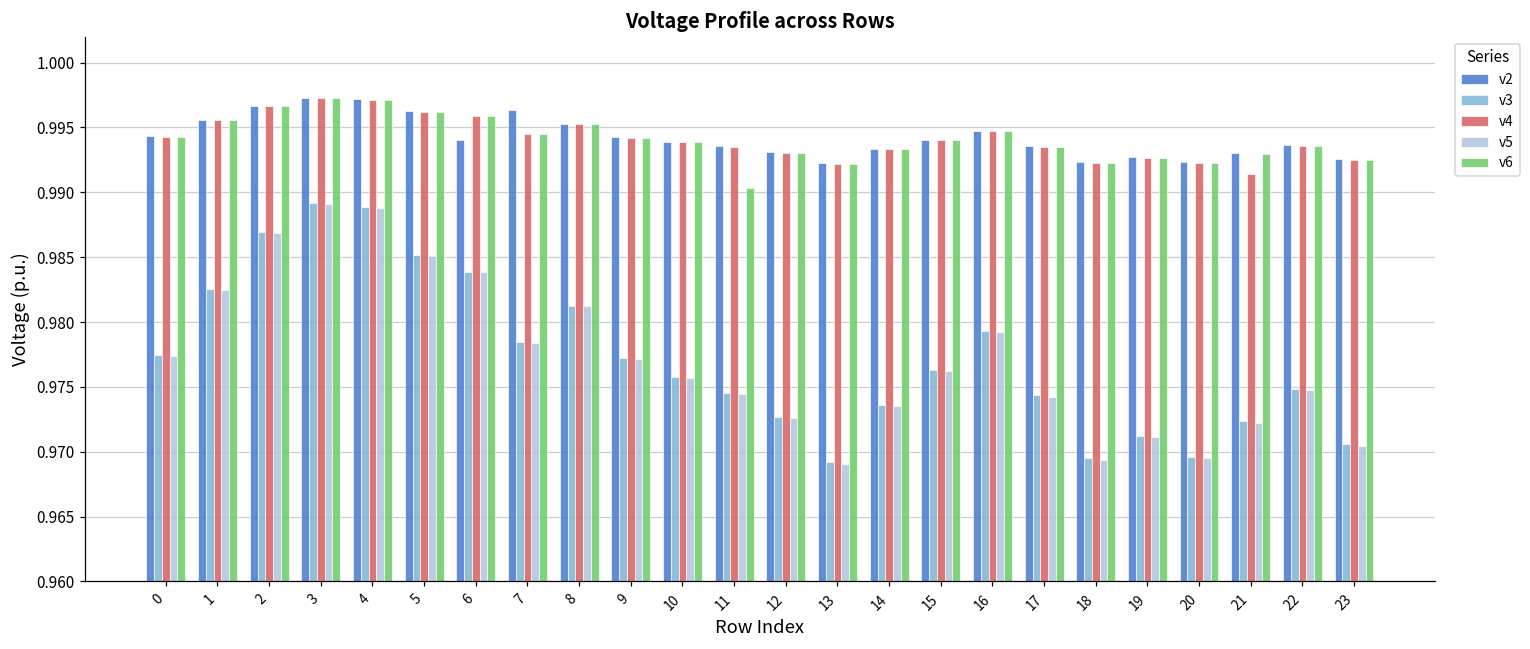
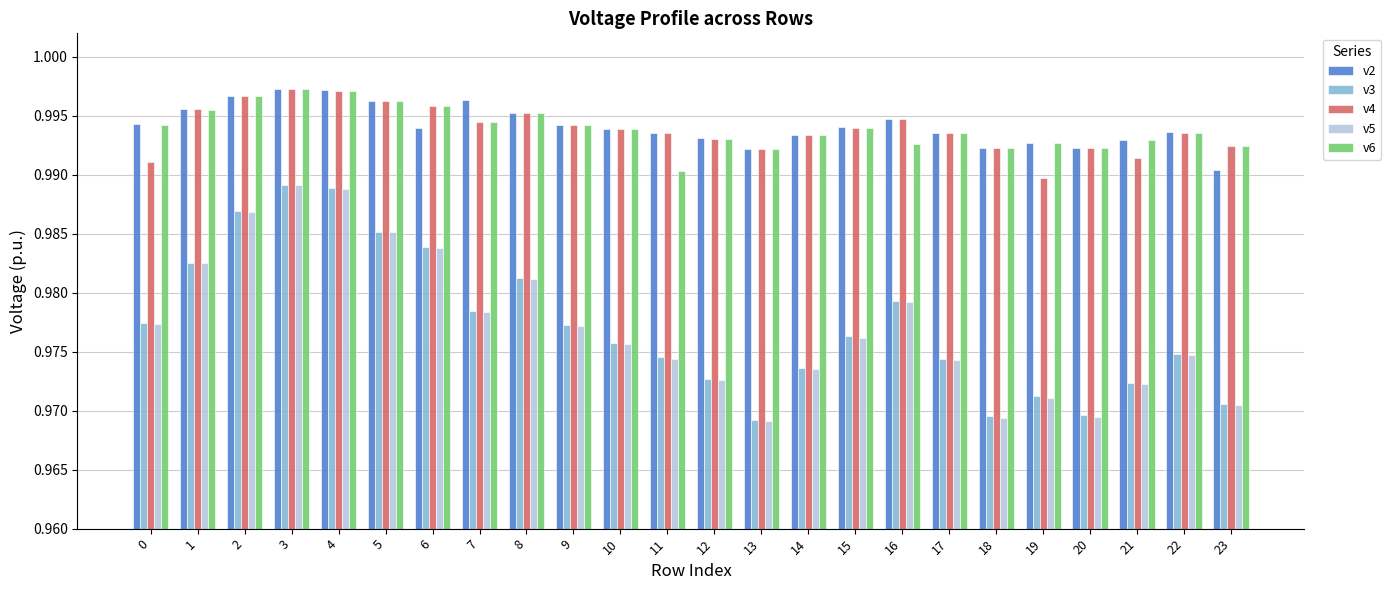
  {
    "v2": {
      "0": 0.9943,
      "1": 0.9956,
      "2": 0.9967,
      "3": 0.9973,
      "4": 0.9972,
      "5": 0.9963,
      "6": 0.9940,
      "7": 0.9963,
      "8": 0.9953,
      "9": 0.9943,
      "10": 0.9939,
      "11": 0.9936,
      "12": 0.9931,
      "13": 0.9922,
      "14": 0.9934,
      "15": 0.9940,
      "16": 0.9948,
      "17": 0.9936,
      "18": 0.9923,
      "19": 0.9927,
      "20": 0.9923,
      "21": 0.9930,
      "22": 0.9936,
-     "23": 0.9926
+     "23": 0.9904
    },
    "v4": {
-     "0": 0.9943,
+     "0": 0.9911,
      "1": 0.9955,
      "2": 0.9967,
      "3": 0.9972,
      "4": 0.9971,
      "5": 0.9962,
      "6": 0.9959,
      "7": 0.9945,
      "8": 0.9953,
      "9": 0.9942,
      "10": 0.9938,
      "11": 0.9935,
      "12": 0.9931,
      "13": 0.9922,
      "14": 0.9933,
      "15": 0.9940,
      "16": 0.9947,
      "17": 0.9935,
      "18": 0.9923,
-     "19": 0.9927,
+     "19": 0.9897,
      "20": 0.9922,
      "21": 0.9914,
      "22": 0.9936,
      "23": 0.9925
    },
    "v6": {
      "0": 0.9943,
      "1": 0.9955,
      "2": 0.9967,
      "3": 0.9972,
      "4": 0.9971,
      "5": 0.9962,
      "6": 0.9959,
      "7": 0.9945,
      "8": 0.9953,
      "9": 0.9942,
      "10": 0.9938,
      "11": 0.9903,
      "12": 0.9931,
      "13": 0.9922,
      "14": 0.9933,
      "15": 0.9940,
-     "16": 0.9947,
+     "16": 0.9926,
      "17": 0.9935,
      "18": 0.9923,
      "19": 0.9927,
      "20": 0.9922,
      "21": 0.9929,
      "22": 0.9935,
      "23": 0.9925
    }
  }
